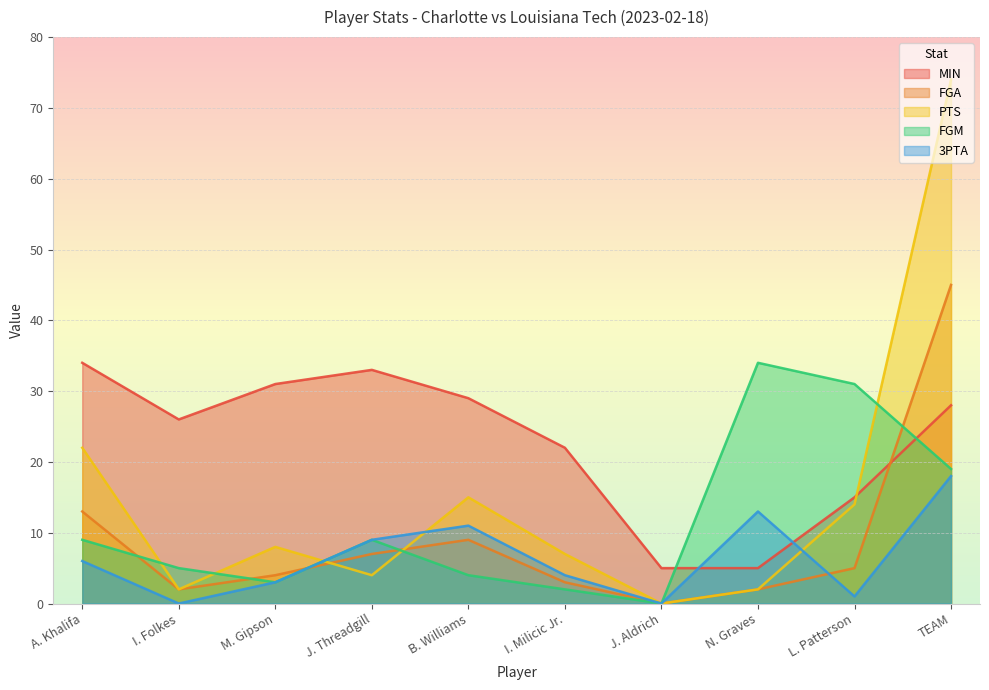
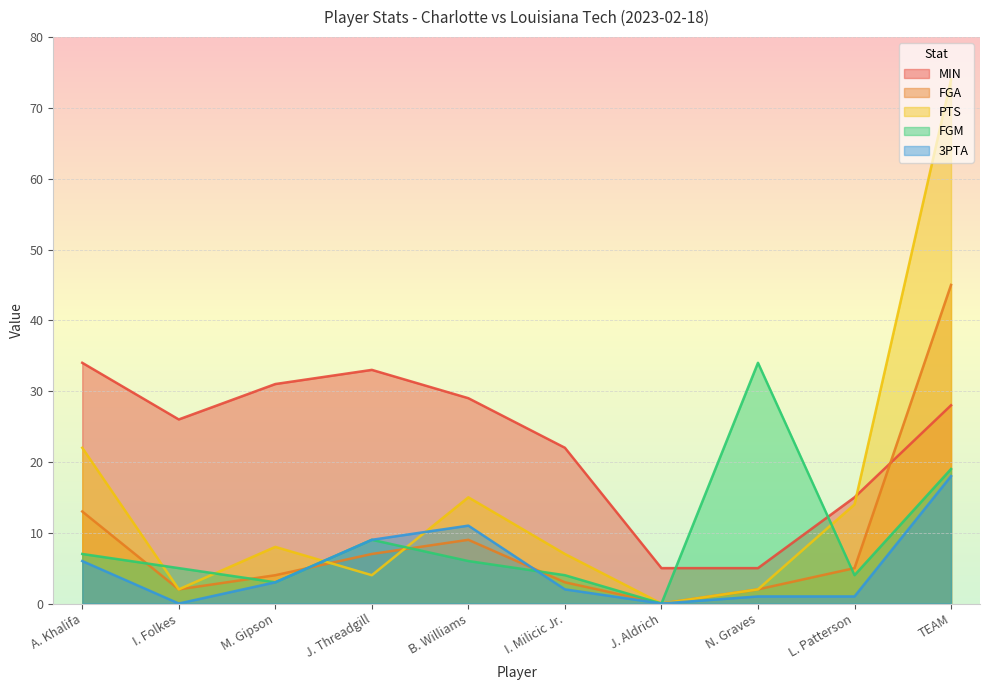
  {
    "FGM": {
-     "A. Khalifa": 9,
+     "A. Khalifa": 7,
      "I. Folkes": 5,
-     "B. Williams": 4,
-     "I. Milicic Jr.": 2,
+     "B. Williams": 6,
+     "I. Milicic Jr.": 4,
      "N. Graves": 34,
-     "L. Patterson": 31,
+     "L. Patterson": 4,
      "TEAM": 19
    },
    "3PTA": {
      "A. Khalifa": 6,
      "I. Folkes": 0,
      "B. Williams": 11,
-     "I. Milicic Jr.": 4,
-     "N. Graves": 13,
+     "I. Milicic Jr.": 2,
+     "N. Graves": 1,
      "L. Patterson": 1,
      "TEAM": 18
    }
  }
